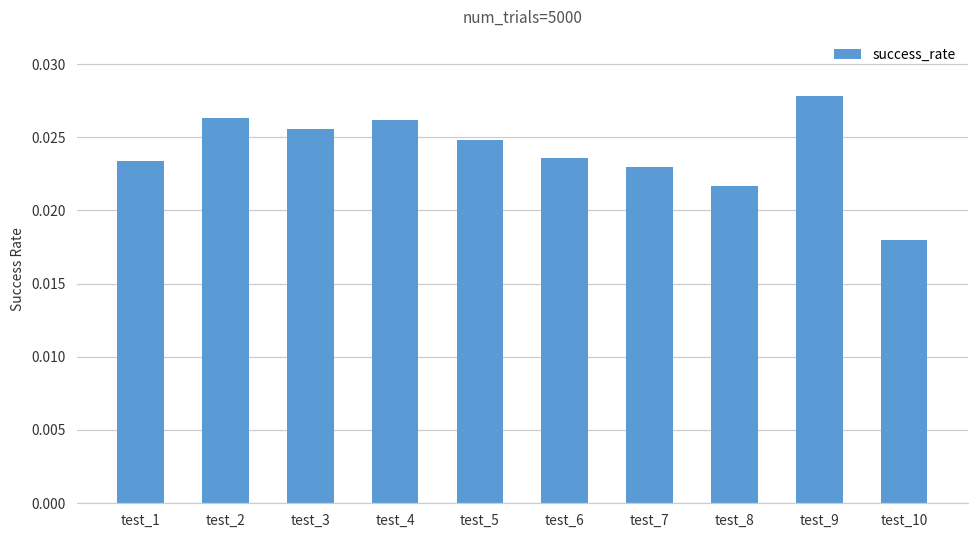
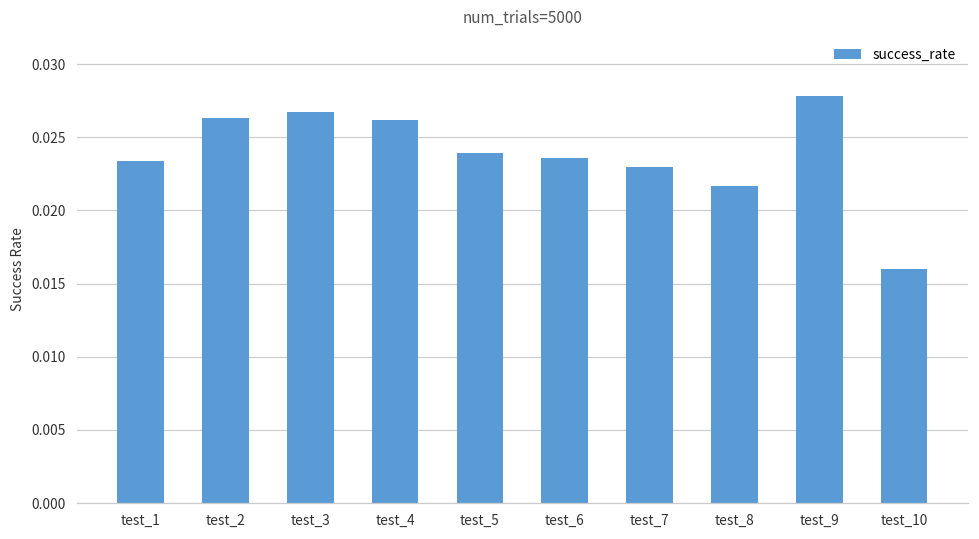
  {
    "test_1": 0.0234,
    "test_2": 0.0263,
-   "test_3": 0.0256,
+   "test_3": 0.0267,
    "test_4": 0.0262,
-   "test_5": 0.0248,
+   "test_5": 0.0239,
    "test_6": 0.0236,
    "test_7": 0.0230,
    "test_8": 0.0217,
    "test_9": 0.0278,
-   "test_10": 0.018
+   "test_10": 0.016
  }
